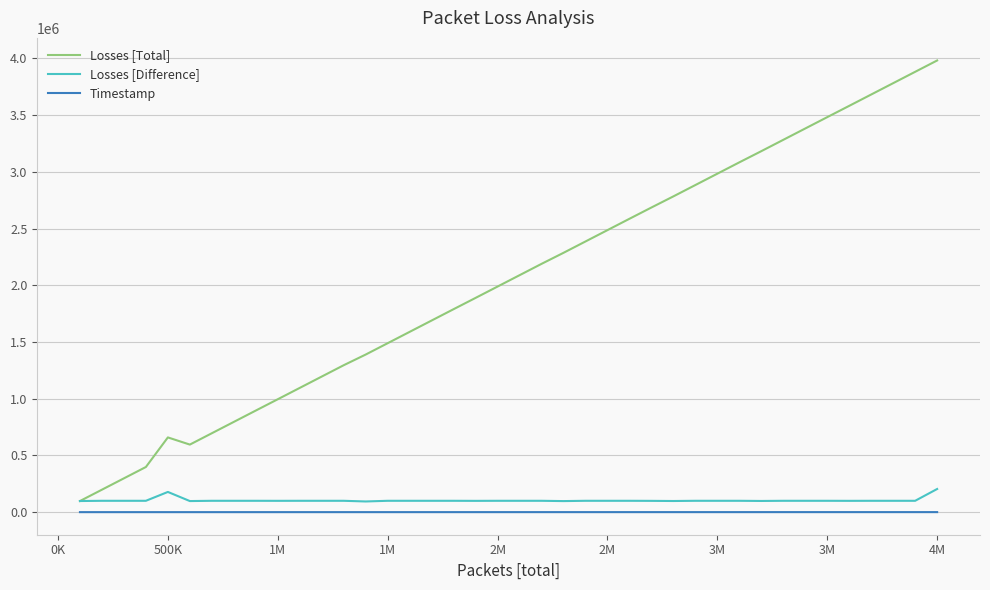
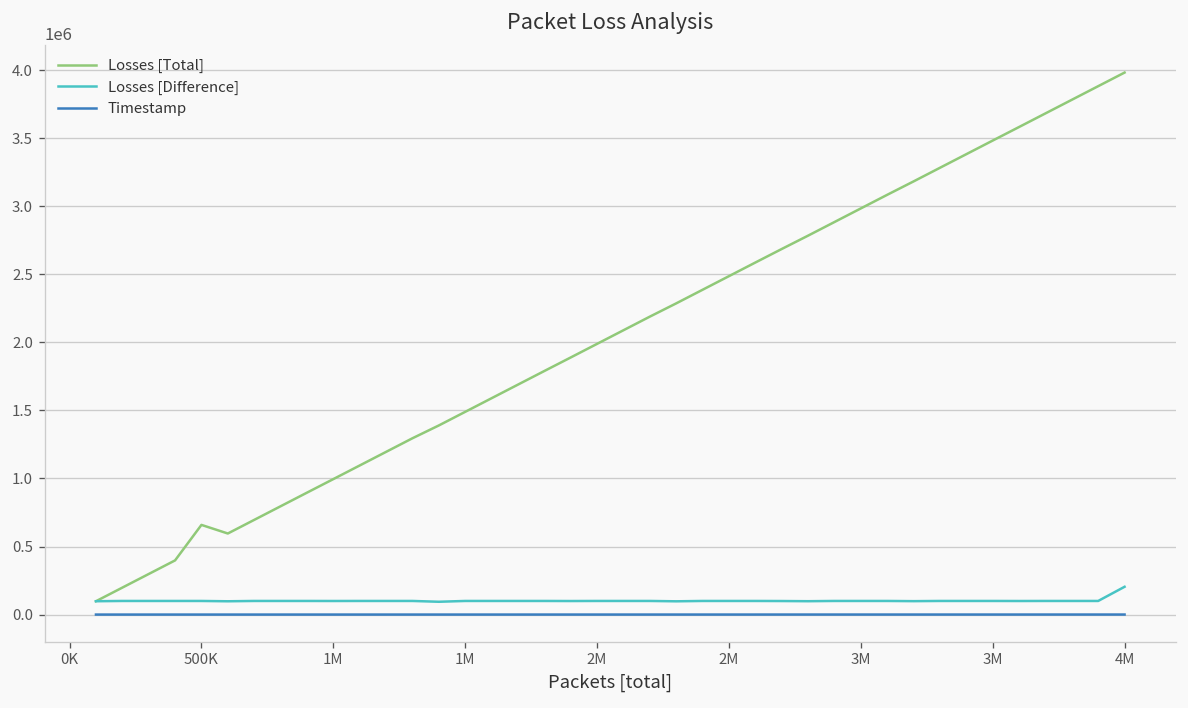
  {
    "Losses [Total]": {
      "500K": 660000,
      "4M": 3980000
    },
    "Losses [Difference]": {
-     "500K": 180000,
+     "500K": 100000,
      "4M": 200000
    },
    "Timestamp": {
      "500K": 0,
      "4M": 0
    }
  }
